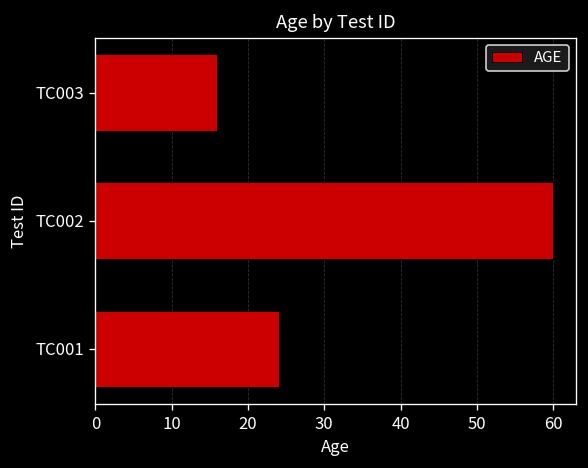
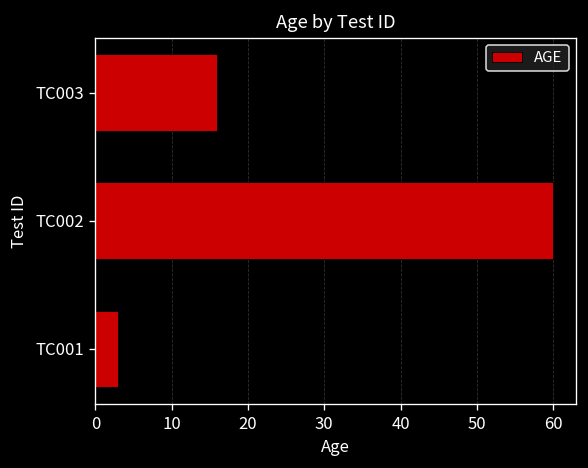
  {
    "TC003": 16,
    "TC002": 60,
-   "TC001": 24
+   "TC001": 3
  }
